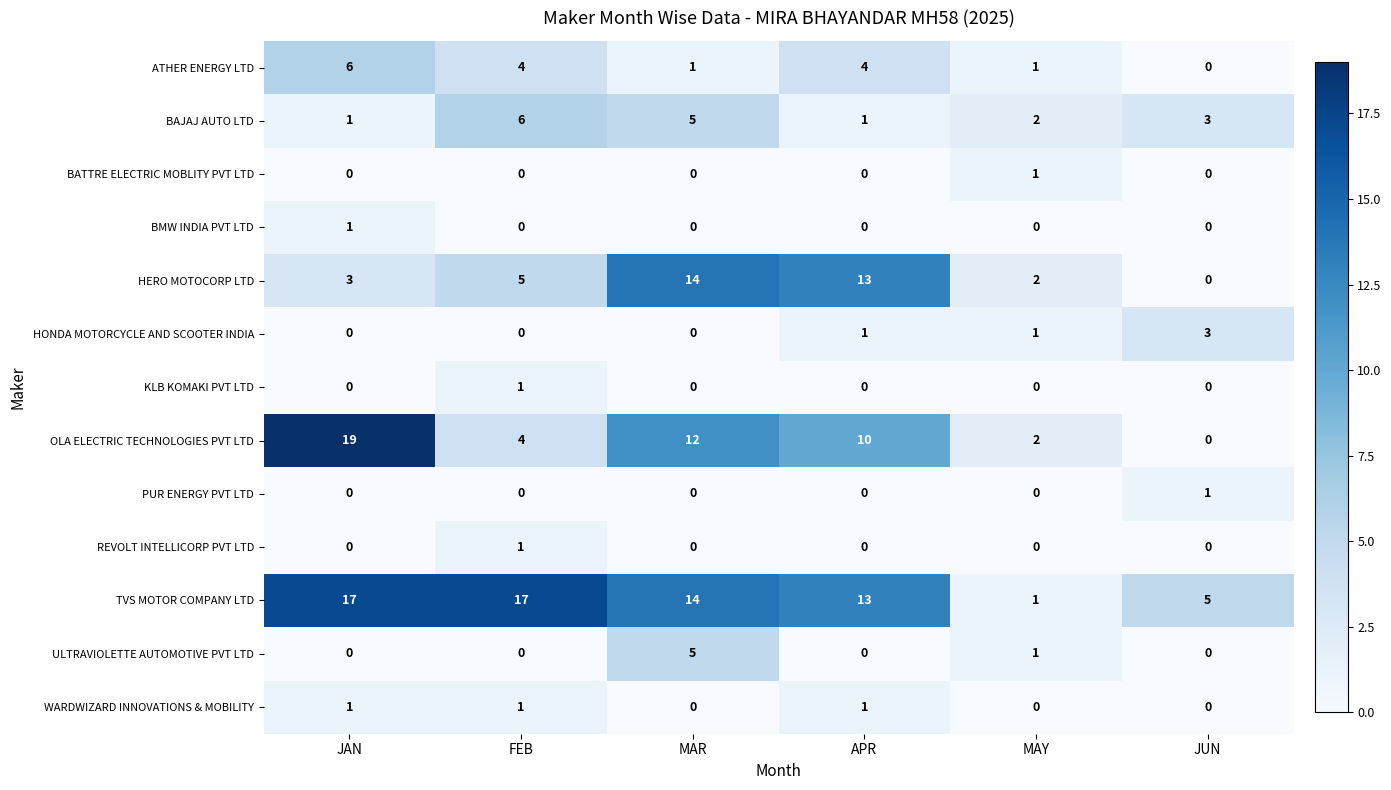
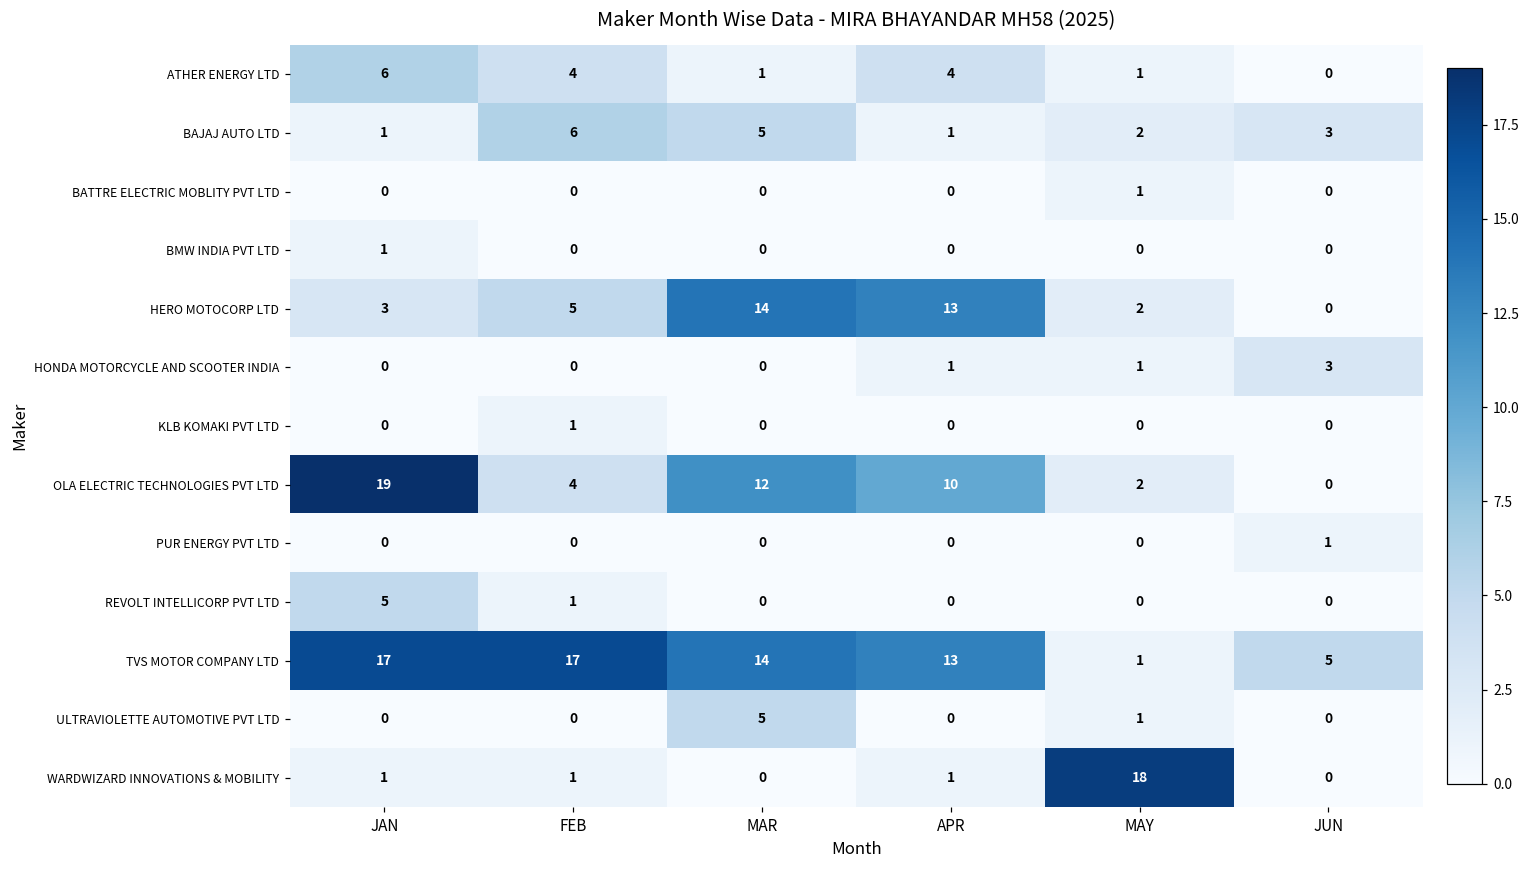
  {
    "ATHER ENERGY LTD": {
      "JAN": 6,
      "FEB": 4,
      "MAR": 1,
      "APR": 4,
      "MAY": 1,
      "JUN": 0
    },
    "BAJAJ AUTO LTD": {
      "JAN": 1,
      "FEB": 6,
      "MAR": 5,
      "APR": 1,
      "MAY": 2,
      "JUN": 3
    },
    "BATTRE ELECTRIC MOBLITY PVT LTD": {
      "JAN": 0,
      "FEB": 0,
      "MAR": 0,
      "APR": 0,
      "MAY": 1,
      "JUN": 0
    },
    "BMW INDIA PVT LTD": {
      "JAN": 1,
      "FEB": 0,
      "MAR": 0,
      "APR": 0,
      "MAY": 0,
      "JUN": 0
    },
    "HERO MOTOCORP LTD": {
      "JAN": 3,
      "FEB": 5,
      "MAR": 14,
      "APR": 13,
      "MAY": 2,
      "JUN": 0
    },
    "HONDA MOTORCYCLE AND SCOOTER INDIA": {
      "JAN": 0,
      "FEB": 0,
      "MAR": 0,
      "APR": 1,
      "MAY": 1,
      "JUN": 3
    },
    "KLB KOMAKI PVT LTD": {
      "JAN": 0,
      "FEB": 1,
      "MAR": 0,
      "APR": 0,
      "MAY": 0,
      "JUN": 0
    },
    "OLA ELECTRIC TECHNOLOGIES PVT LTD": {
      "JAN": 19,
      "FEB": 4,
      "MAR": 12,
      "APR": 10,
      "MAY": 2,
      "JUN": 0
    },
    "PUR ENERGY PVT LTD": {
      "JAN": 0,
      "FEB": 0,
      "MAR": 0,
      "APR": 0,
      "MAY": 0,
      "JUN": 1
    },
    "REVOLT INTELLICORP PVT LTD": {
-     "JAN": 0,
+     "JAN": 5,
      "FEB": 1,
      "MAR": 0,
      "APR": 0,
      "MAY": 0,
      "JUN": 0
    },
    "TVS MOTOR COMPANY LTD": {
      "JAN": 17,
      "FEB": 17,
      "MAR": 14,
      "APR": 13,
      "MAY": 1,
      "JUN": 5
    },
    "ULTRAVIOLETTE AUTOMOTIVE PVT LTD": {
      "JAN": 0,
      "FEB": 0,
      "MAR": 5,
      "APR": 0,
      "MAY": 1,
      "JUN": 0
    },
    "WARDWIZARD INNOVATIONS & MOBILITY": {
      "JAN": 1,
      "FEB": 1,
      "MAR": 0,
      "APR": 1,
-     "MAY": 0,
+     "MAY": 18,
      "JUN": 0
    }
  }
